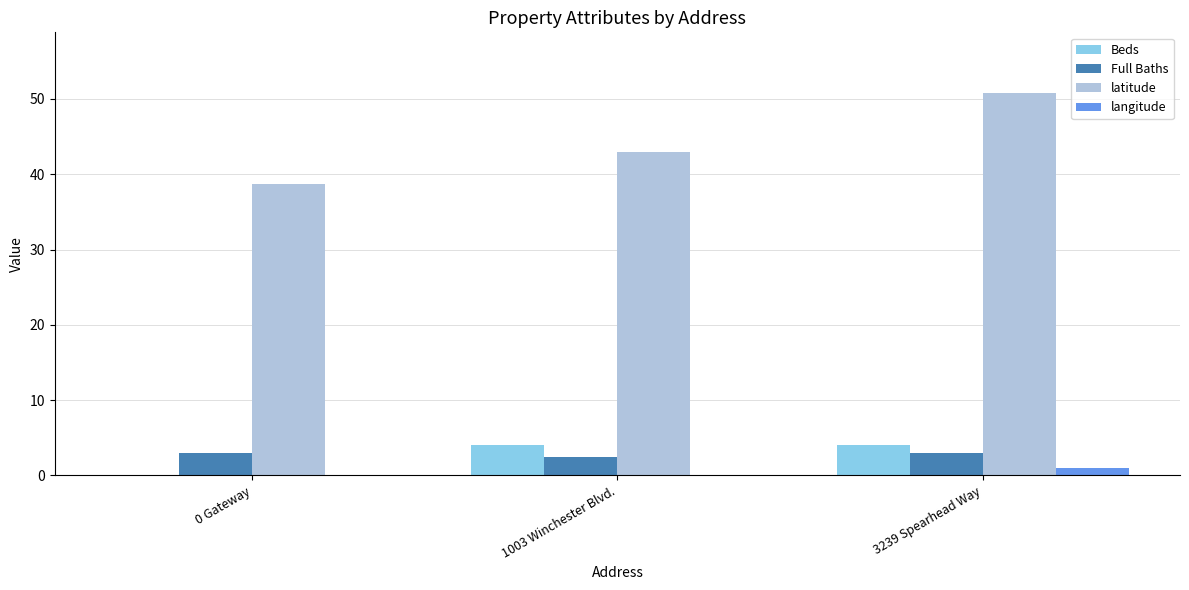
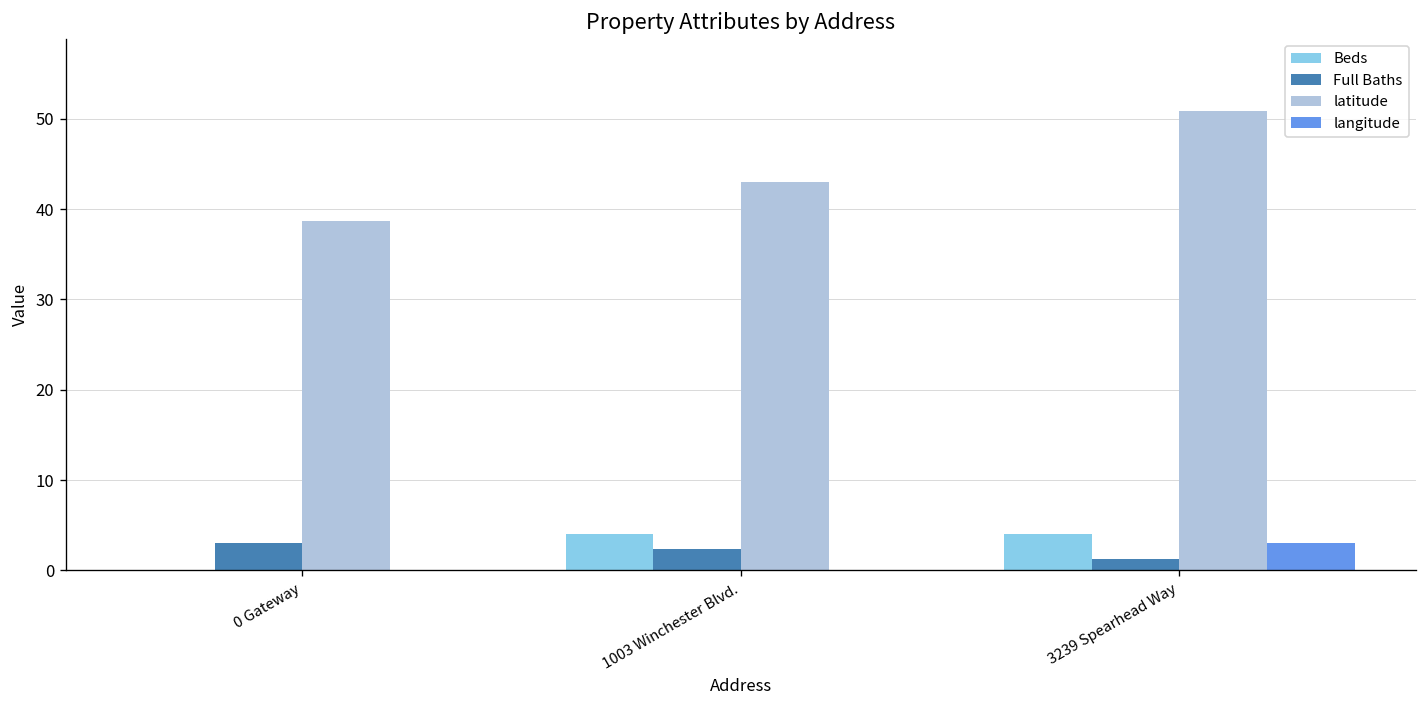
  {
    "Full Baths": {
      "0 Gateway": 3,
      "1003 Winchester Blvd.": 2,
-     "3239 Spearhead Way": 3
+     "3239 Spearhead Way": 1
    },
    "langitude": {
-     "3239 Spearhead Way": 1
+     "3239 Spearhead Way": 3
    }
  }
